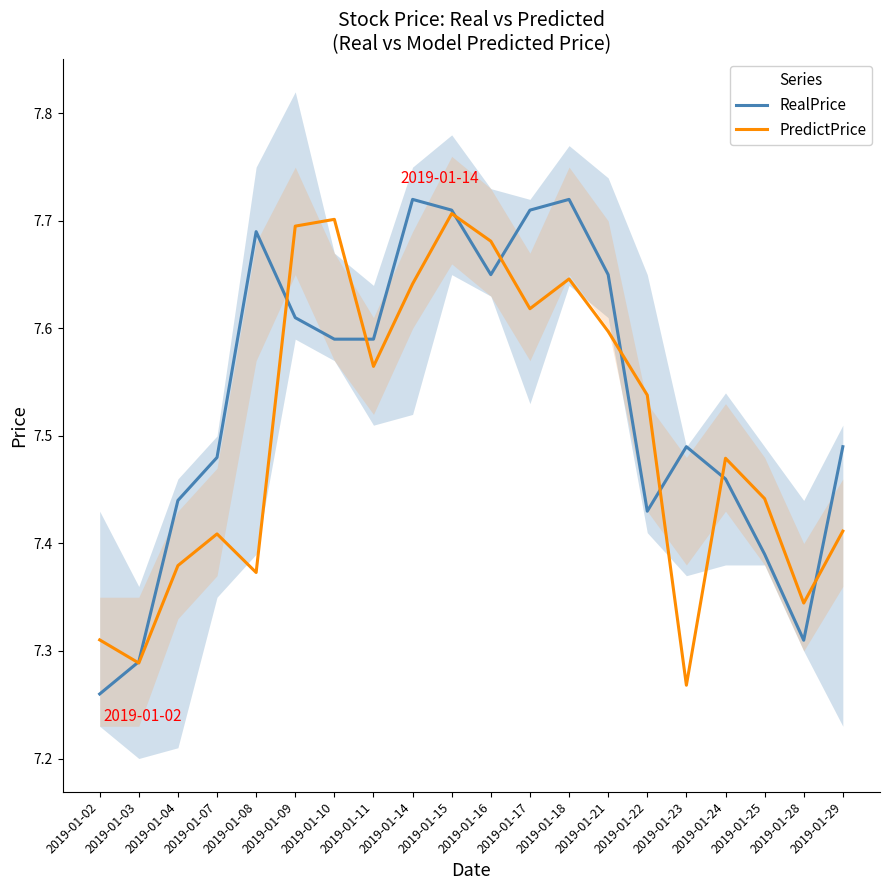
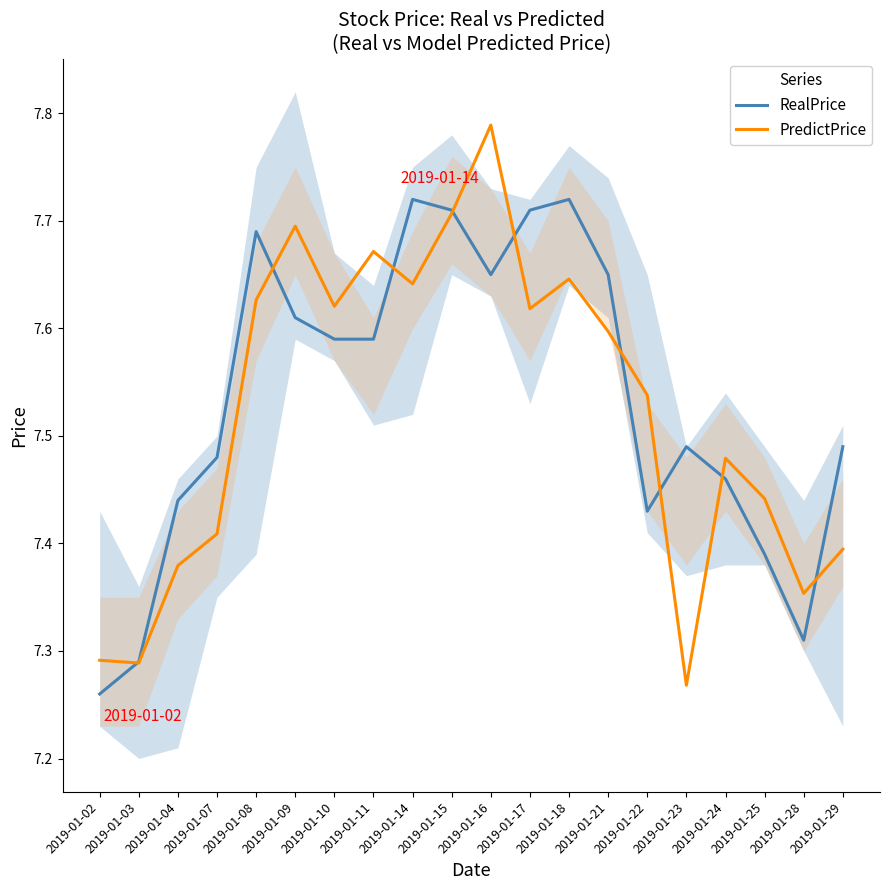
  {
    "PredictPrice": {
-     "2019-01-02": 7.310,
+     "2019-01-02": 7.291,
      "2019-01-04": 7.379,
      "2019-01-07": 7.409,
-     "2019-01-08": 7.373,
+     "2019-01-08": 7.626,
      "2019-01-09": 7.695,
-     "2019-01-10": 7.701,
-     "2019-01-11": 7.565,
+     "2019-01-10": 7.621,
+     "2019-01-11": 7.672,
      "2019-01-14": 7.641,
      "2019-01-15": 7.707,
-     "2019-01-16": 7.681,
+     "2019-01-16": 7.789,
      "2019-01-17": 7.618,
      "2019-01-18": 7.646,
      "2019-01-21": 7.597,
      "2019-01-22": 7.538,
      "2019-01-23": 7.268,
      "2019-01-24": 7.479,
      "2019-01-25": 7.442,
-     "2019-01-28": 7.345,
-     "2019-01-29": 7.411
+     "2019-01-28": 7.354,
+     "2019-01-29": 7.395
    }
  }
